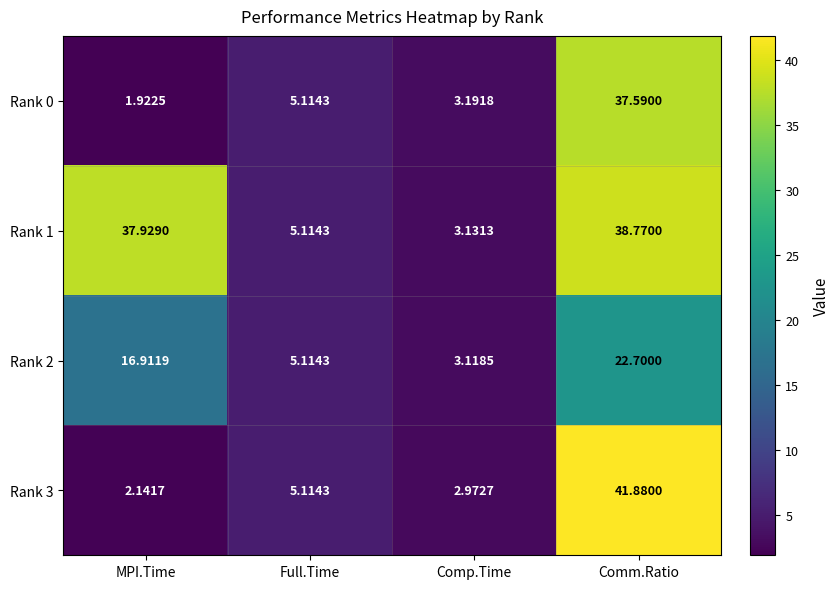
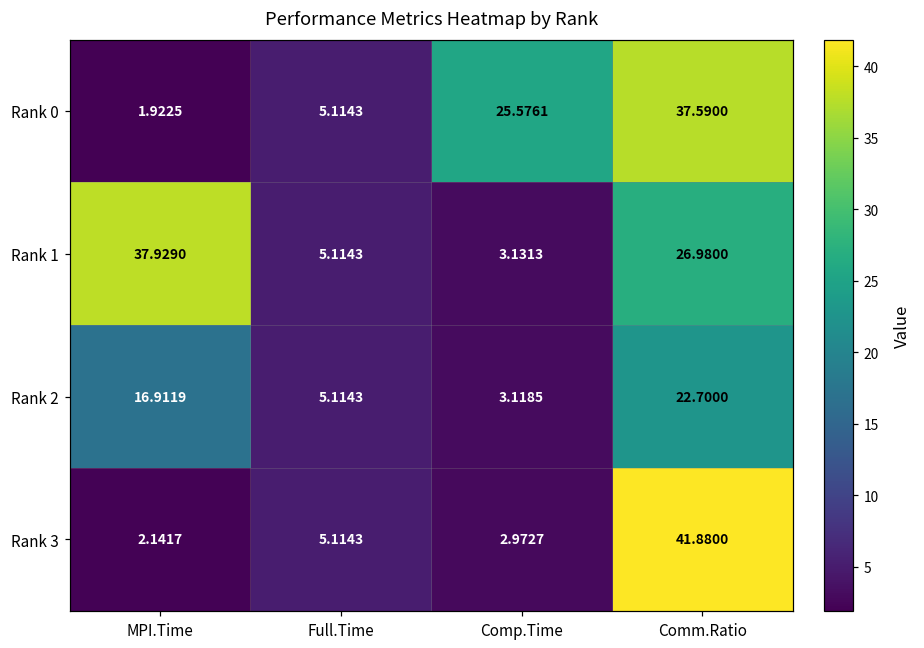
  {
    "Rank 0": {
      "MPI.Time": 1.9225,
      "Full.Time": 5.1143,
-     "Comp.Time": 3.1918,
+     "Comp.Time": 25.5761,
      "Comm.Ratio": 37.5900
    },
    "Rank 1": {
      "MPI.Time": 37.9290,
      "Full.Time": 5.1143,
      "Comp.Time": 3.1313,
-     "Comm.Ratio": 38.7700
+     "Comm.Ratio": 26.9800
    },
    "Rank 2": {
      "MPI.Time": 16.9119,
      "Full.Time": 5.1143,
      "Comp.Time": 3.1185,
      "Comm.Ratio": 22.7000
    },
    "Rank 3": {
      "MPI.Time": 2.1417,
      "Full.Time": 5.1143,
      "Comp.Time": 2.9727,
      "Comm.Ratio": 41.8800
    }
  }
